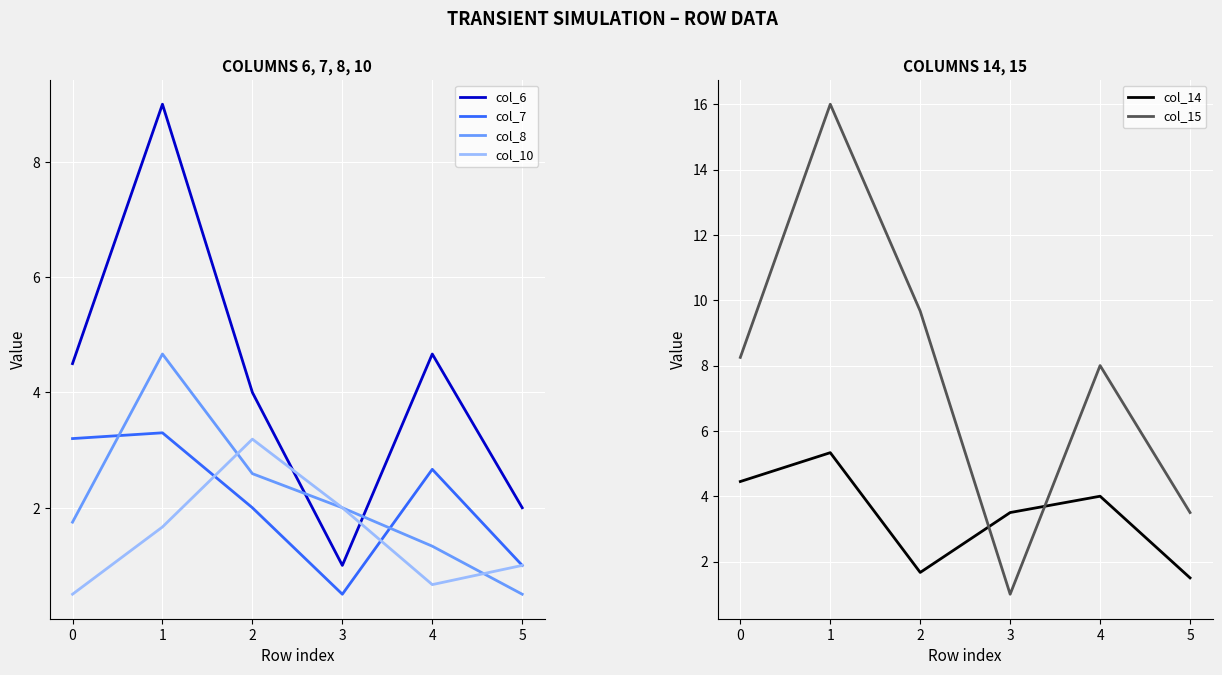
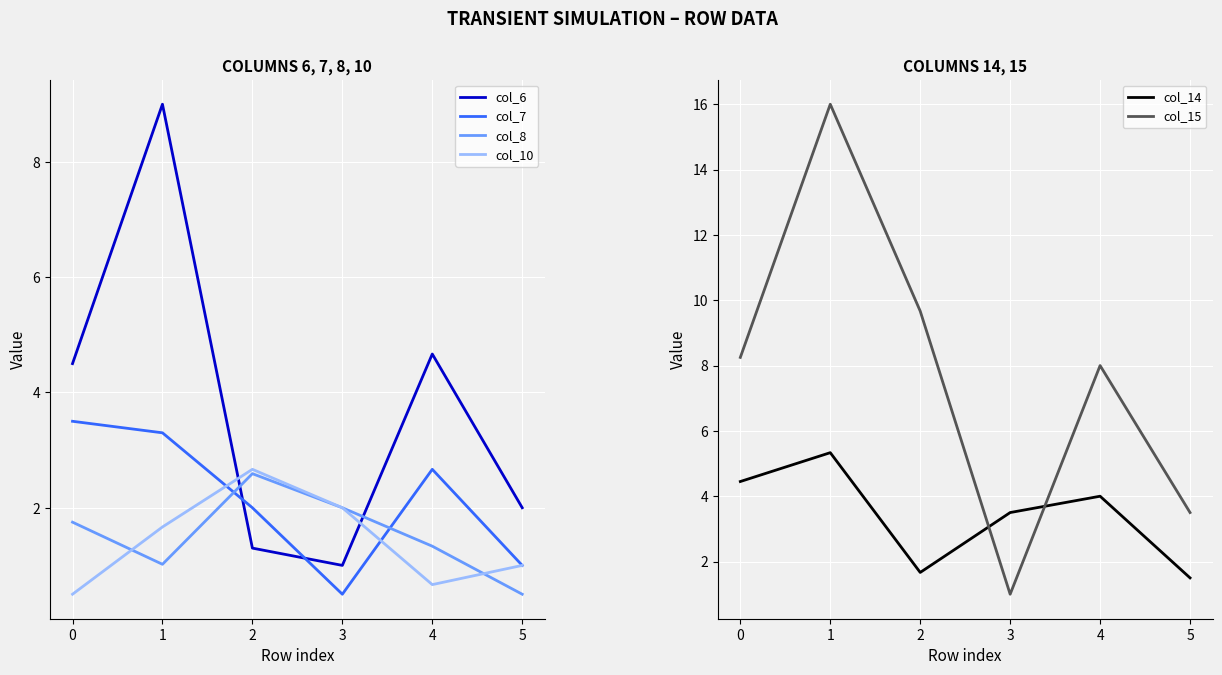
  {
    "COLUMNS 6, 7, 8, 10": {
      "col_6": {
        "0": 4.5,
        "1": 9.0,
-       "2": 4.0,
+       "2": 1.3,
        "3": 1.0,
        "4": 4.7,
        "5": 2.0
      },
      "col_7": {
-       "0": 3.2,
+       "0": 3.5,
        "1": 3.3,
        "2": 2.0,
        "3": 0.5,
        "4": 2.7
      },
      "col_8": {
        "0": 1.8,
-       "1": 4.7,
+       "1": 1.0,
        "2": 2.6,
        "4": 1.3,
        "5": 0.5
      },
      "col_10": {
        "0": 0.5,
        "1": 1.7,
-       "2": 3.2,
+       "2": 2.7,
        "4": 0.7
      }
    },
    "COLUMNS 14, 15": {
      "col_14": {
        "0": 4.5,
        "1": 5.3,
        "2": 1.7,
        "3": 3.5,
        "4": 4.0,
        "5": 1.5
      },
      "col_15": {
        "0": 8.3,
        "1": 16.0,
        "2": 9.7,
        "3": 1.0,
        "4": 8.0,
        "5": 3.5
      }
    }
  }
